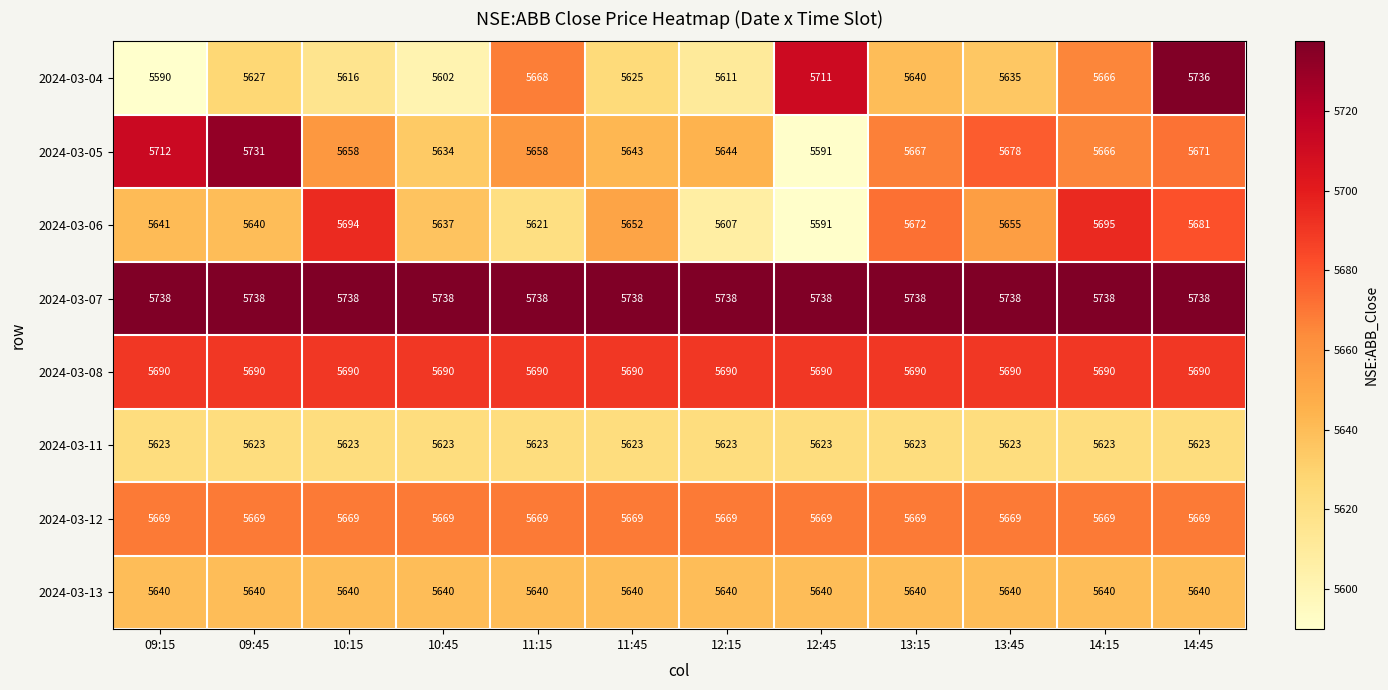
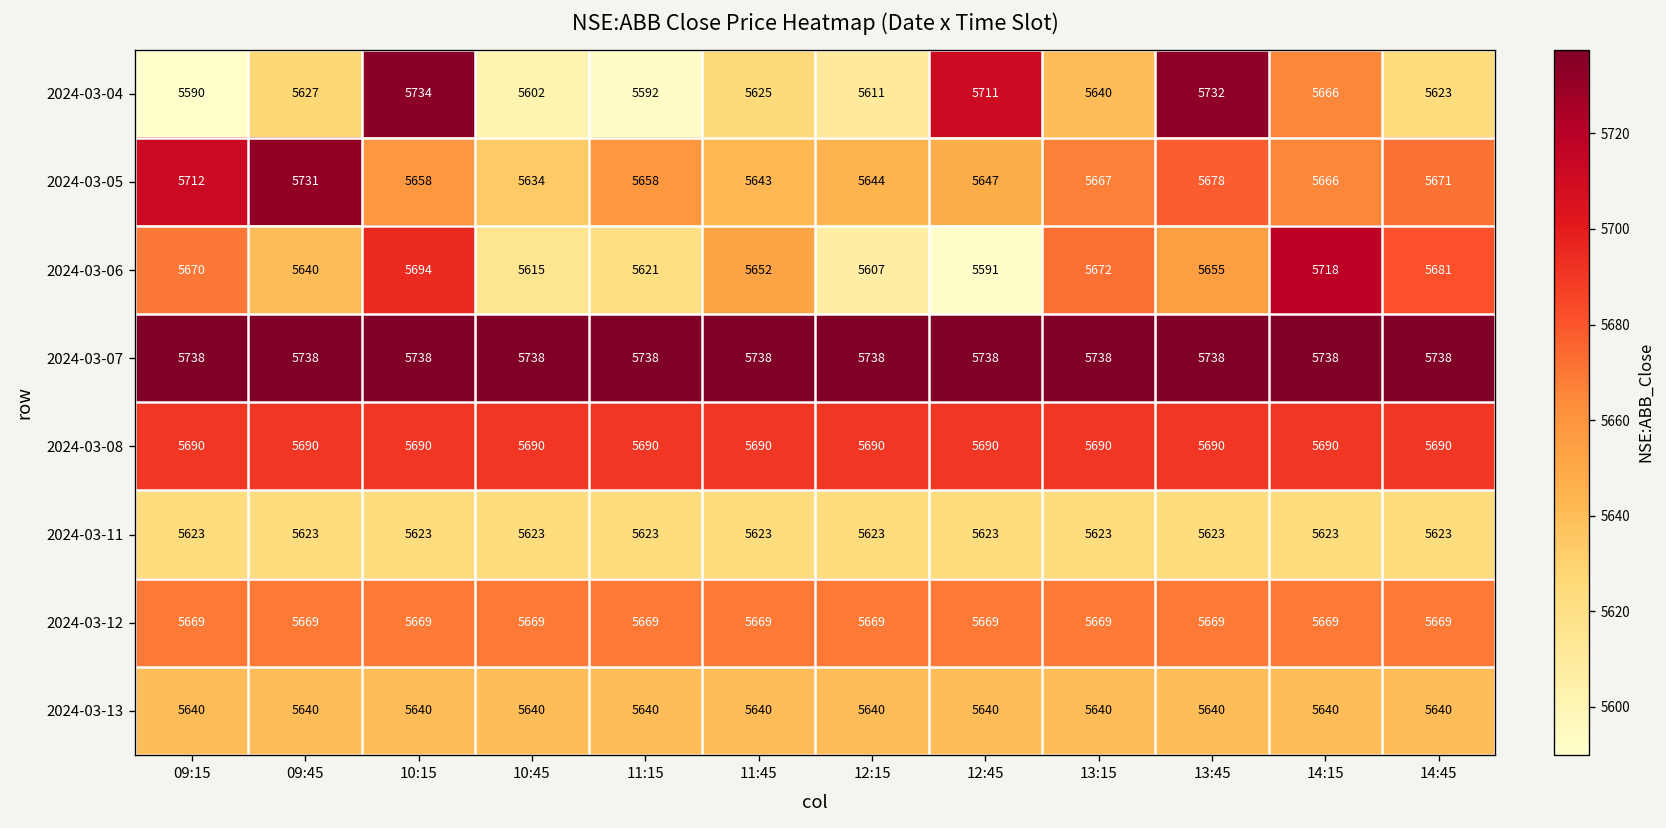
  {
    "2024-03-04": {
      "09:15": 5590,
      "09:45": 5627,
-     "10:15": 5616,
+     "10:15": 5734,
      "10:45": 5602,
-     "11:15": 5668,
+     "11:15": 5592,
      "11:45": 5625,
      "12:15": 5611,
      "12:45": 5711,
      "13:15": 5640,
-     "13:45": 5635,
+     "13:45": 5732,
      "14:15": 5666,
-     "14:45": 5736
+     "14:45": 5623
    },
    "2024-03-05": {
      "09:15": 5712,
      "09:45": 5731,
      "10:15": 5658,
      "10:45": 5634,
      "11:15": 5658,
      "11:45": 5643,
      "12:15": 5644,
-     "12:45": 5591,
+     "12:45": 5647,
      "13:15": 5667,
      "13:45": 5678,
      "14:15": 5666,
      "14:45": 5671
    },
    "2024-03-06": {
-     "09:15": 5641,
+     "09:15": 5670,
      "09:45": 5640,
      "10:15": 5694,
-     "10:45": 5637,
+     "10:45": 5615,
      "11:15": 5621,
      "11:45": 5652,
      "12:15": 5607,
      "12:45": 5591,
      "13:15": 5672,
      "13:45": 5655,
-     "14:15": 5695,
+     "14:15": 5718,
      "14:45": 5681
    },
    "2024-03-07": {
      "09:15": 5738,
      "09:45": 5738,
      "10:15": 5738,
      "10:45": 5738,
      "11:15": 5738,
      "11:45": 5738,
      "12:15": 5738,
      "12:45": 5738,
      "13:15": 5738,
      "13:45": 5738,
      "14:15": 5738,
      "14:45": 5738
    },
    "2024-03-08": {
      "09:15": 5690,
      "09:45": 5690,
      "10:15": 5690,
      "10:45": 5690,
      "11:15": 5690,
      "11:45": 5690,
      "12:15": 5690,
      "12:45": 5690,
      "13:15": 5690,
      "13:45": 5690,
      "14:15": 5690,
      "14:45": 5690
    },
    "2024-03-11": {
      "09:15": 5623,
      "09:45": 5623,
      "10:15": 5623,
      "10:45": 5623,
      "11:15": 5623,
      "11:45": 5623,
      "12:15": 5623,
      "12:45": 5623,
      "13:15": 5623,
      "13:45": 5623,
      "14:15": 5623,
      "14:45": 5623
    },
    "2024-03-12": {
      "09:15": 5669,
      "09:45": 5669,
      "10:15": 5669,
      "10:45": 5669,
      "11:15": 5669,
      "11:45": 5669,
      "12:15": 5669,
      "12:45": 5669,
      "13:15": 5669,
      "13:45": 5669,
      "14:15": 5669,
      "14:45": 5669
    },
    "2024-03-13": {
      "09:15": 5640,
      "09:45": 5640,
      "10:15": 5640,
      "10:45": 5640,
      "11:15": 5640,
      "11:45": 5640,
      "12:15": 5640,
      "12:45": 5640,
      "13:15": 5640,
      "13:45": 5640,
      "14:15": 5640,
      "14:45": 5640
    }
  }
